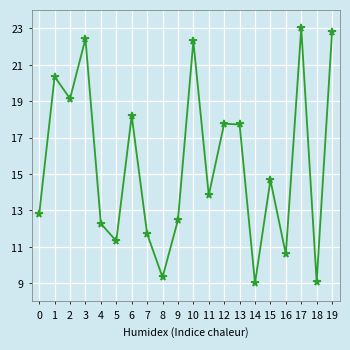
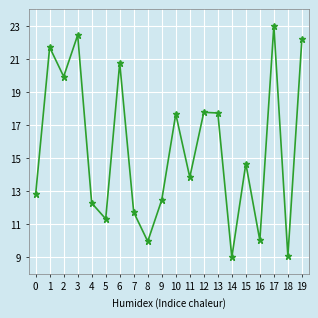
  {
    "0": 12.8,
-   "1": 20.4,
-   "2": 19.1,
+   "1": 21.7,
+   "2": 19.9,
    "3": 22.4,
    "4": 12.3,
    "5": 11.3,
-   "6": 18.2,
+   "6": 20.7,
    "7": 11.7,
-   "8": 9.3,
+   "8": 10.0,
    "9": 12.5,
-   "10": 22.3,
+   "10": 17.7,
    "11": 13.8,
    "12": 17.8,
    "13": 17.7,
    "14": 9.0,
    "15": 14.7,
-   "16": 10.6,
+   "16": 10.0,
    "17": 23.0,
    "18": 9.1,
-   "19": 22.8
+   "19": 22.2
  }
